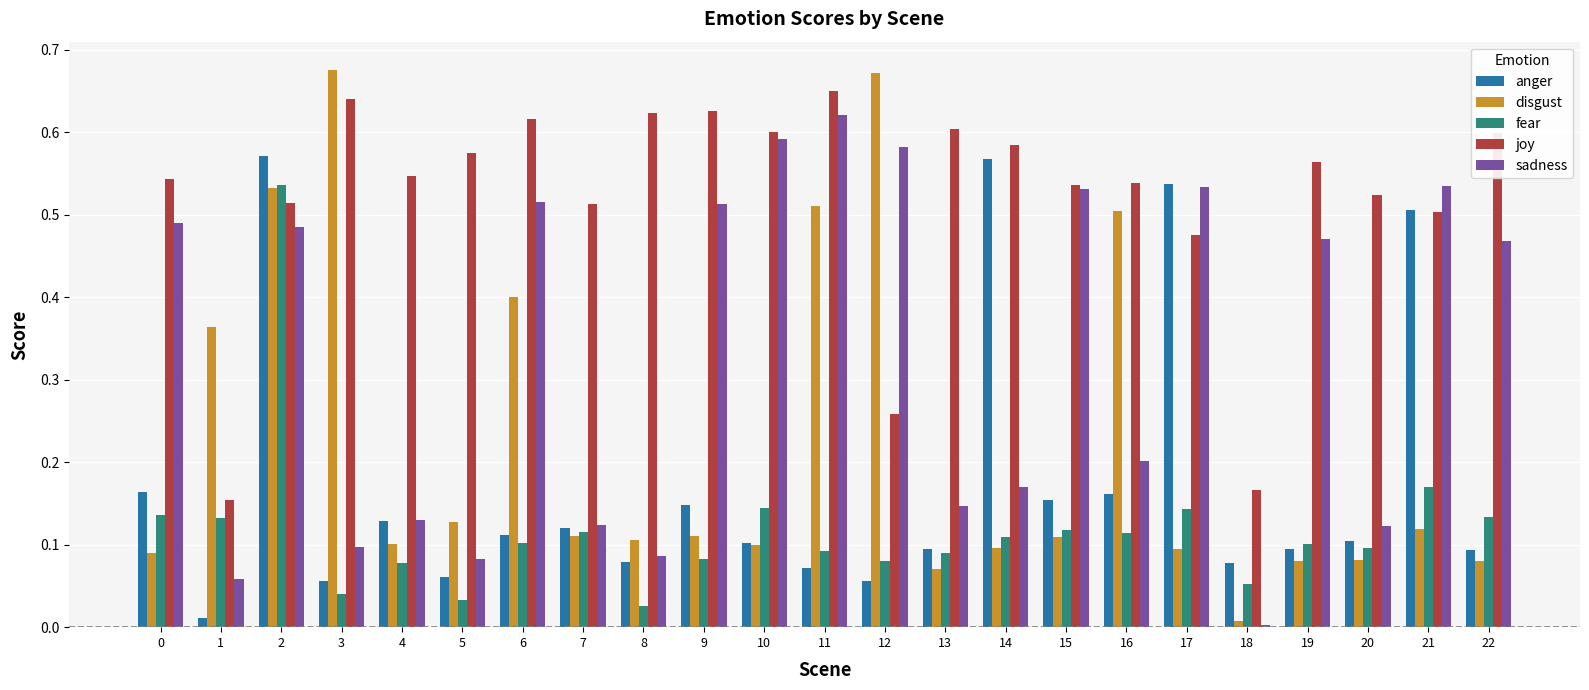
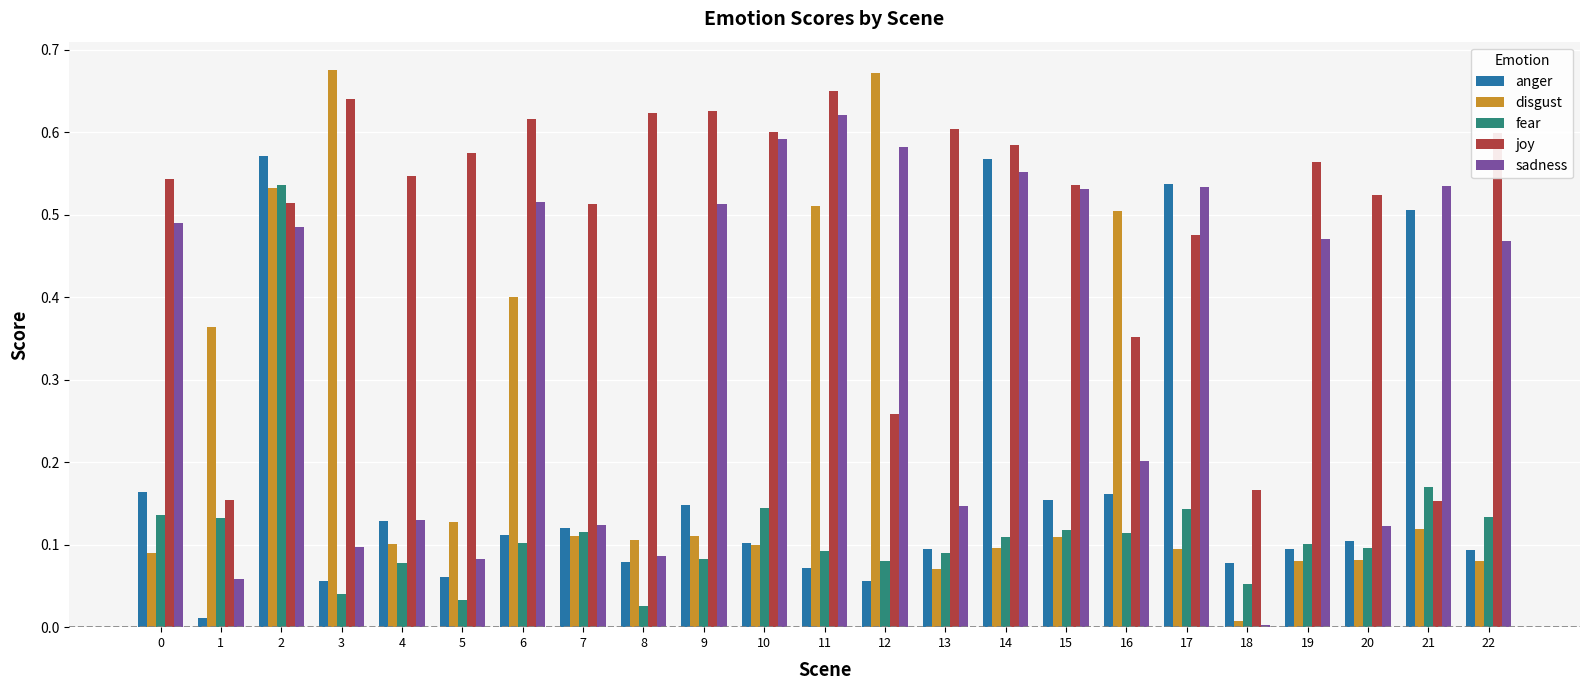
  {
    "disgust": {
      "0": 0.09,
      "1": 0.36,
      "2": 0.53,
      "3": 0.68,
      "4": 0.10,
      "5": 0.13,
      "6": 0.40,
      "7": 0.11,
      "8": 0.11,
      "9": 0.11,
      "10": 0.10,
      "11": 0.51,
      "12": 0.67,
      "13": 0.07,
      "14": 0.10,
      "15": 0.11,
      "16": 0.50,
      "17": 0.09,
      "18": 0.01,
      "19": 0.08,
      "20": 0.08,
      "21": 0.12,
      "22": 0.08
    },
    "joy": {
      "0": 0.54,
      "1": 0.15,
      "2": 0.51,
      "3": 0.64,
      "4": 0.55,
      "5": 0.57,
      "6": 0.62,
      "7": 0.51,
      "8": 0.62,
      "9": 0.63,
      "10": 0.60,
      "11": 0.65,
      "12": 0.26,
      "13": 0.60,
      "14": 0.58,
      "15": 0.54,
-     "16": 0.54,
+     "16": 0.35,
      "17": 0.48,
      "18": 0.17,
      "19": 0.56,
      "20": 0.52,
-     "21": 0.50
+     "21": 0.15
    },
    "sadness": {
      "0": 0.49,
      "1": 0.06,
      "2": 0.49,
      "3": 0.10,
      "4": 0.13,
      "5": 0.08,
      "6": 0.52,
      "7": 0.12,
      "8": 0.09,
      "9": 0.51,
      "10": 0.59,
      "11": 0.62,
      "12": 0.58,
      "13": 0.15,
-     "14": 0.17,
+     "14": 0.55,
      "15": 0.53,
      "16": 0.20,
      "17": 0.53,
      "19": 0.47,
      "20": 0.12,
      "21": 0.53,
      "22": 0.47
    }
  }
